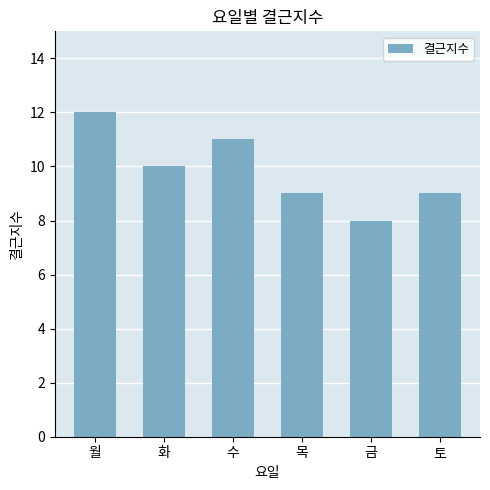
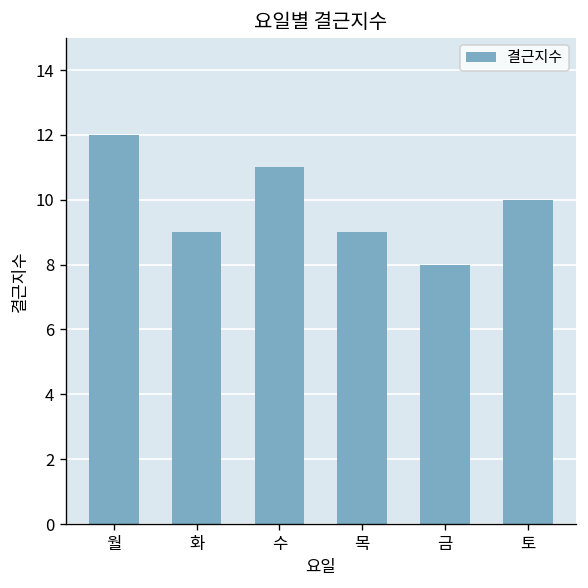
  {
    "월": 12,
-   "화": 10,
+   "화": 9,
    "수": 11,
    "목": 9,
    "금": 8,
-   "토": 9
+   "토": 10
  }
